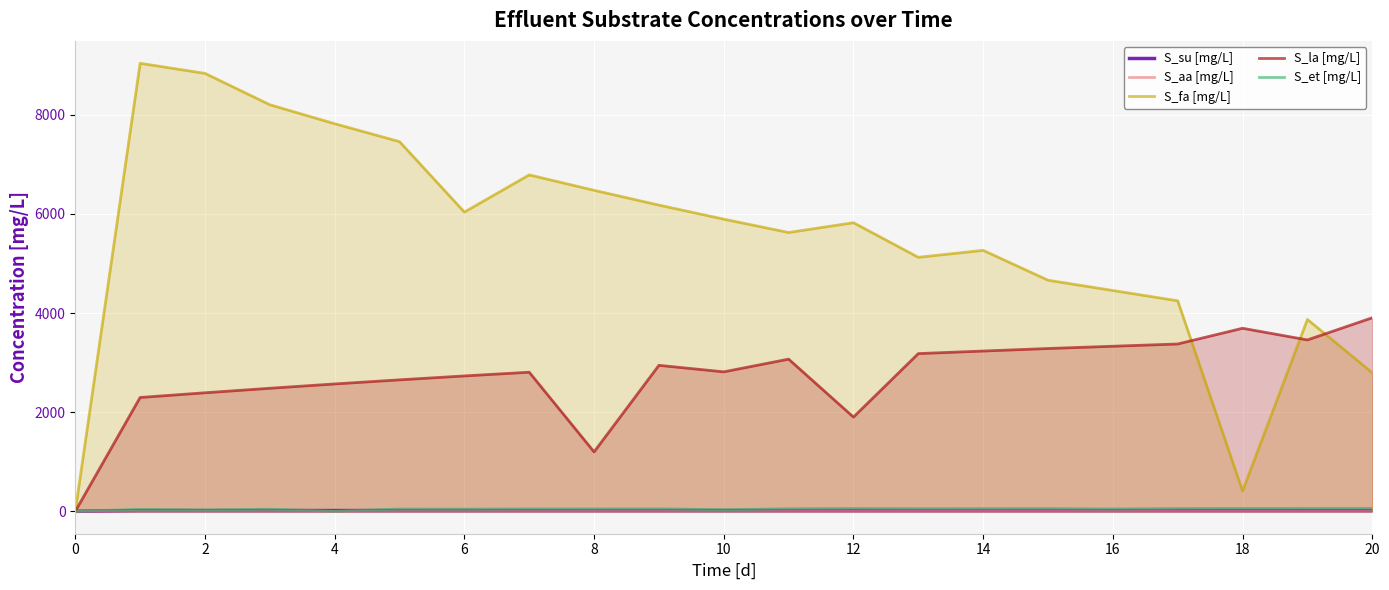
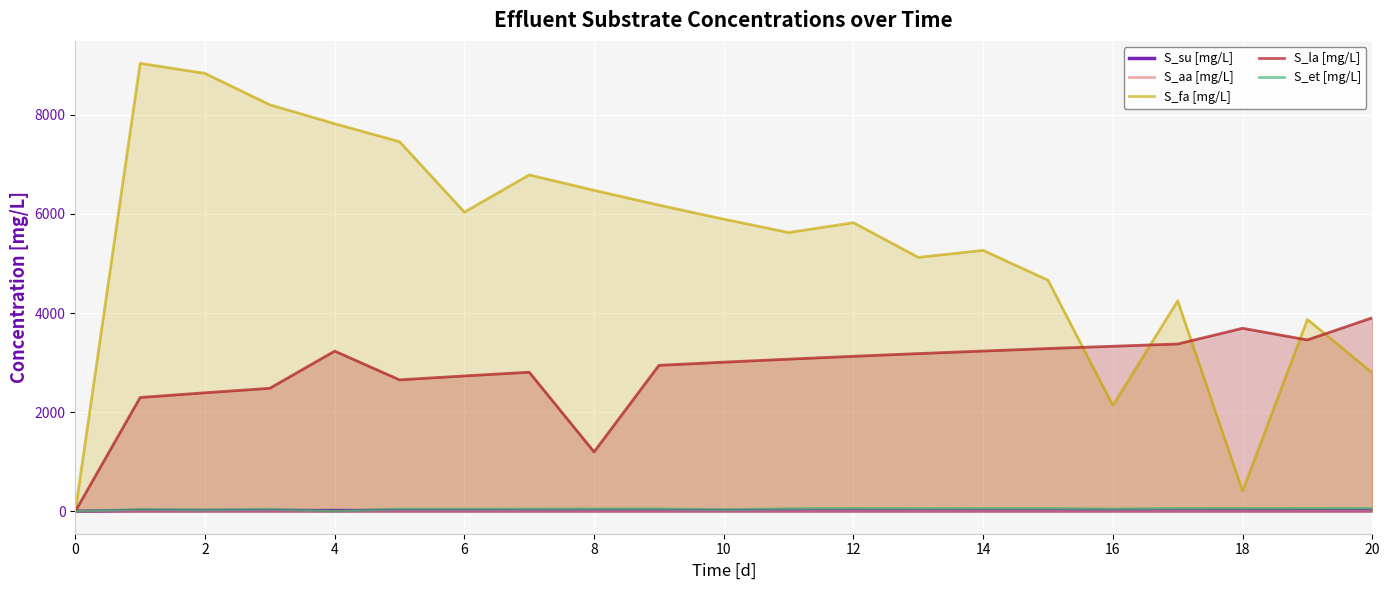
  {
    "S_aa [mg/L]": {
      "12": 0,
      "14": 0,
      "18": 0,
      "20": 0
    },
    "S_fa [mg/L]": {
      "2": 8800,
      "4": 7800,
      "6": 6000,
      "8": 6500,
      "10": 5900,
      "12": 5800,
      "14": 5300,
-     "16": 4500,
+     "16": 2100,
      "18": 400,
      "20": 2800
    },
    "S_la [mg/L]": {
      "2": 2400,
-     "4": 2600,
+     "4": 3200,
      "6": 2700,
      "8": 1200,
-     "10": 2800,
-     "12": 1900,
+     "10": 3000,
+     "12": 3100,
      "14": 3200,
      "16": 3300,
      "18": 3700,
      "20": 3900
    }
  }
